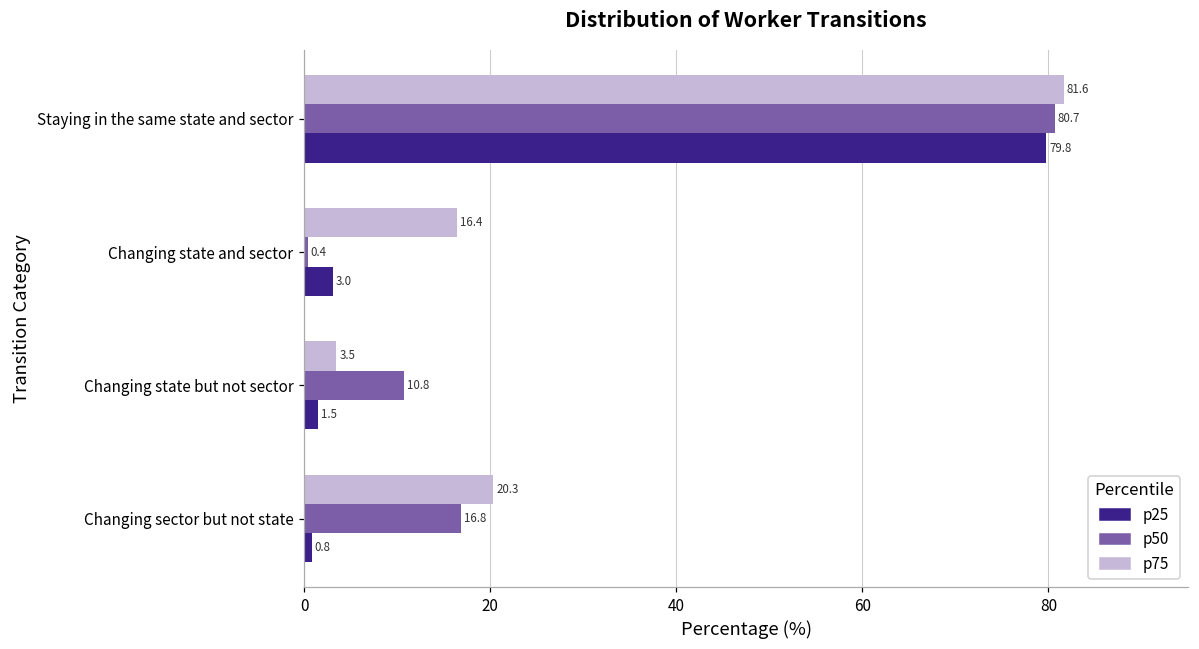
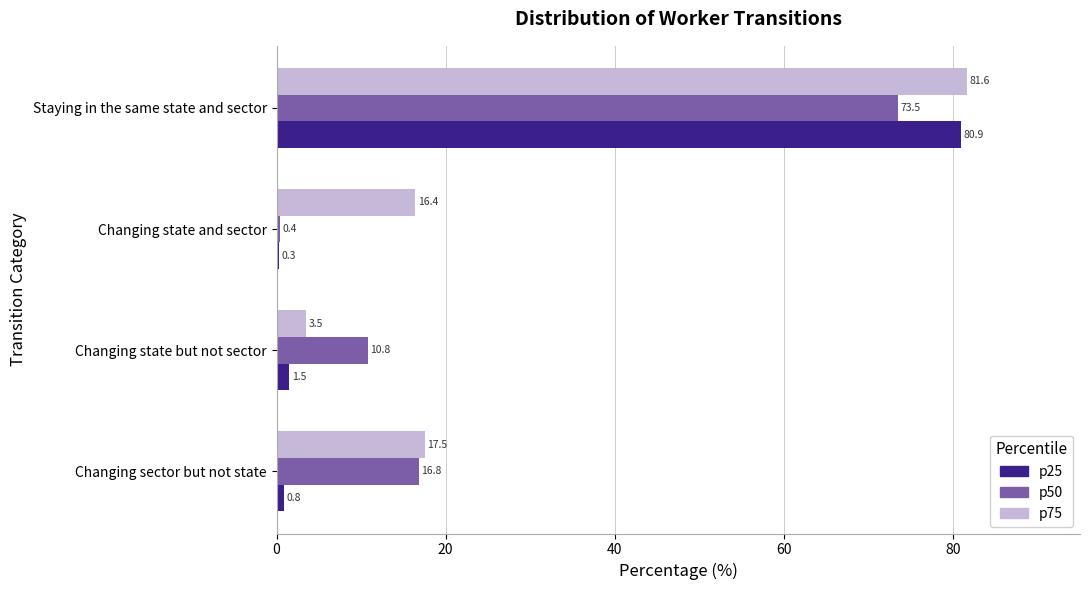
  {
    "p25": {
-     "Staying in the same state and sector": 79.8,
-     "Changing state and sector": 3.0,
+     "Staying in the same state and sector": 80.9,
+     "Changing state and sector": 0.3,
      "Changing state but not sector": 1.5,
      "Changing sector but not state": 0.8
    },
    "p50": {
-     "Staying in the same state and sector": 80.7,
+     "Staying in the same state and sector": 73.5,
      "Changing state and sector": 0.4,
      "Changing state but not sector": 10.8,
      "Changing sector but not state": 16.8
    },
    "p75": {
      "Staying in the same state and sector": 81.6,
      "Changing state and sector": 16.4,
      "Changing state but not sector": 3.5,
-     "Changing sector but not state": 20.3
+     "Changing sector but not state": 17.5
    }
  }
